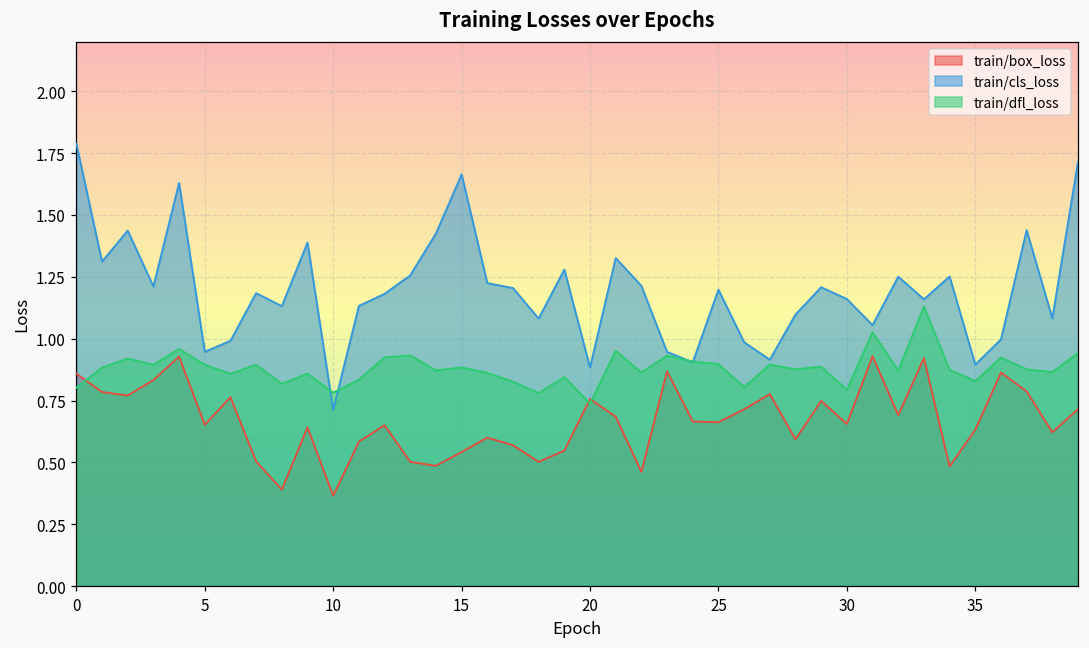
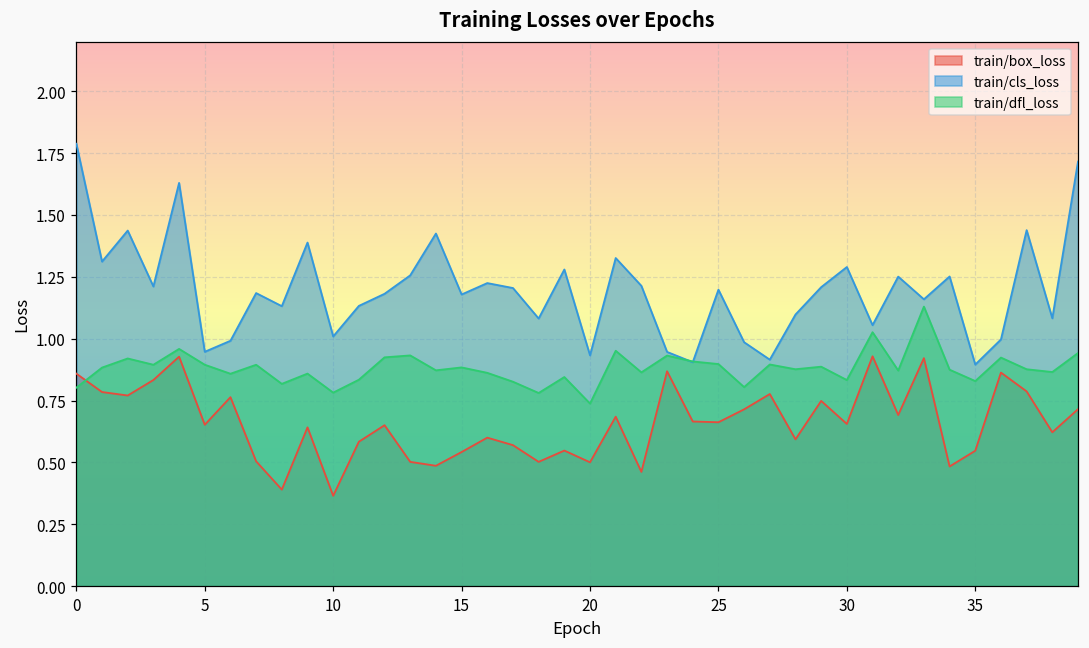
  {
    "train/box_loss": {
      "0": 0.86,
      "5": 0.65,
      "10": 0.37,
      "15": 0.54,
-     "20": 0.76,
+     "20": 0.50,
      "25": 0.66,
      "30": 0.66,
-     "35": 0.63
+     "35": 0.55
    },
    "train/cls_loss": {
      "0": 1.79,
      "5": 0.95,
-     "10": 0.71,
-     "15": 1.66,
-     "20": 0.88,
+     "10": 1.01,
+     "15": 1.18,
+     "20": 0.93,
      "25": 1.20,
-     "30": 1.16,
+     "30": 1.29,
      "35": 0.90
    },
    "train/dfl_loss": {
      "0": 0.80,
      "5": 0.89,
      "10": 0.78,
      "15": 0.88,
      "20": 0.74,
      "25": 0.90,
-     "30": 0.79,
+     "30": 0.83,
      "35": 0.83
    }
  }
